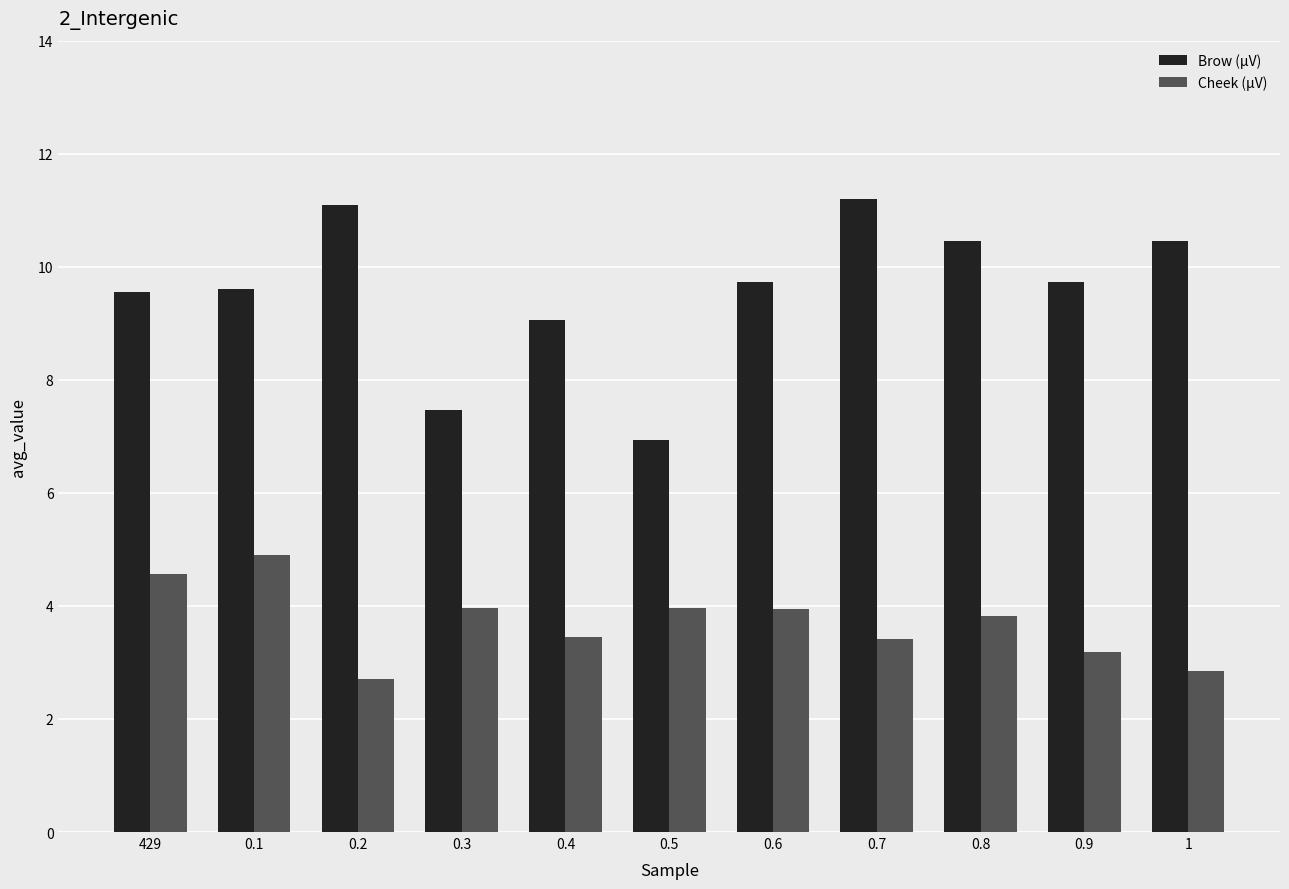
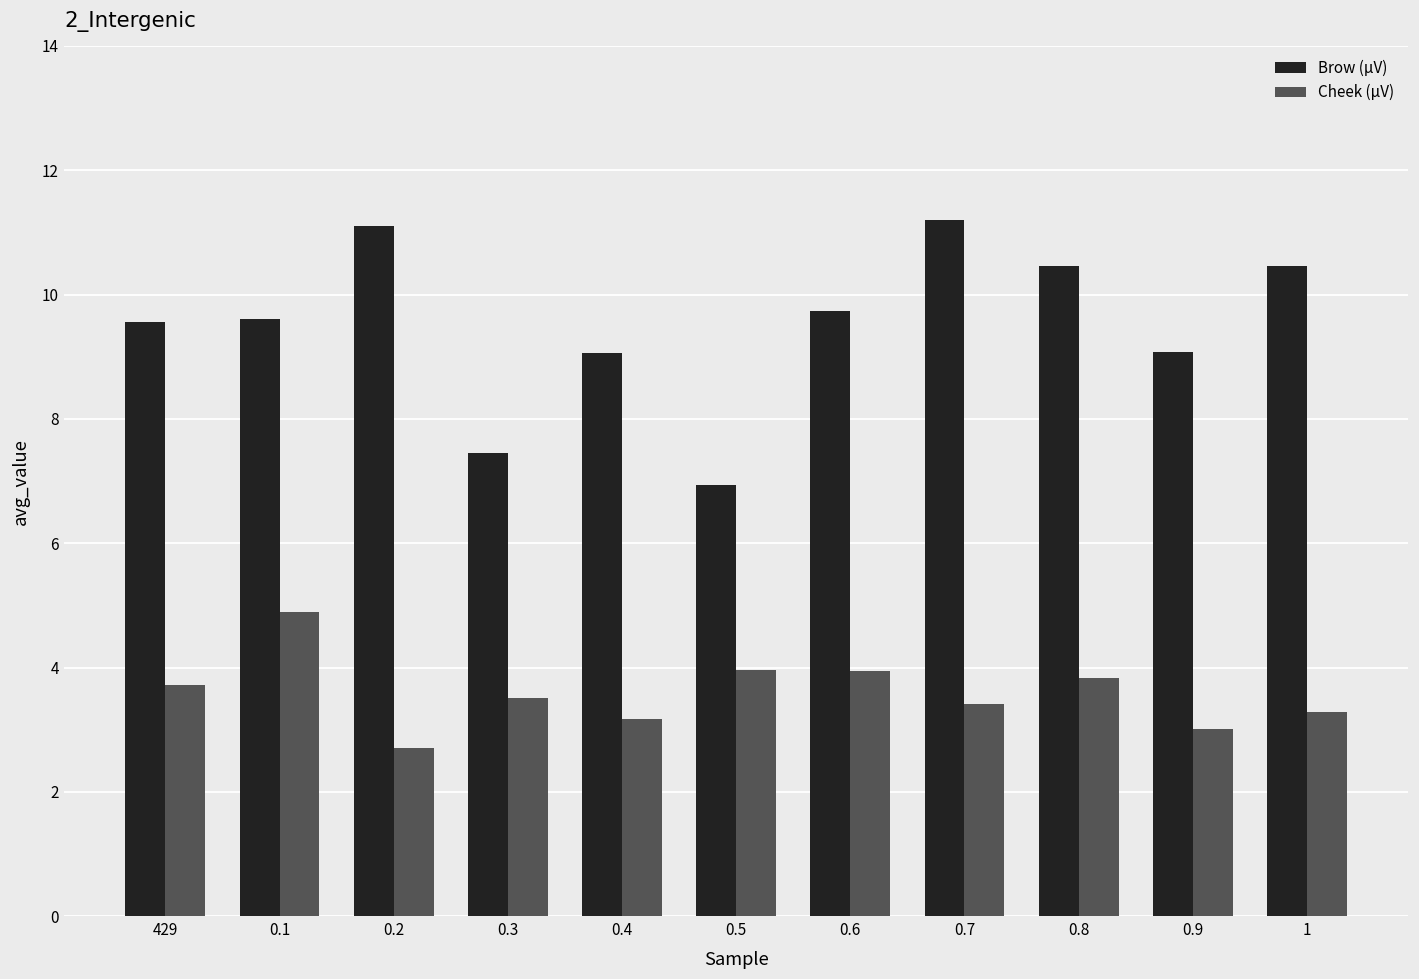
  {
    "Brow (µV)": {
      "429": 9.6,
      "0.1": 9.6,
      "0.2": 11.1,
      "0.3": 7.5,
      "0.4": 9.1,
      "0.5": 6.9,
      "0.6": 9.7,
      "0.7": 11.2,
      "0.8": 10.5,
-     "0.9": 9.7,
+     "0.9": 9.1,
      "1": 10.5
    },
    "Cheek (µV)": {
-     "429": 4.6,
+     "429": 3.7,
      "0.1": 4.9,
      "0.2": 2.7,
-     "0.3": 4.0,
-     "0.4": 3.5,
+     "0.3": 3.5,
+     "0.4": 3.2,
      "0.5": 4.0,
      "0.6": 3.9,
      "0.7": 3.4,
      "0.8": 3.8,
-     "0.9": 3.2,
-     "1": 2.9
+     "0.9": 3.0,
+     "1": 3.3
    }
  }
